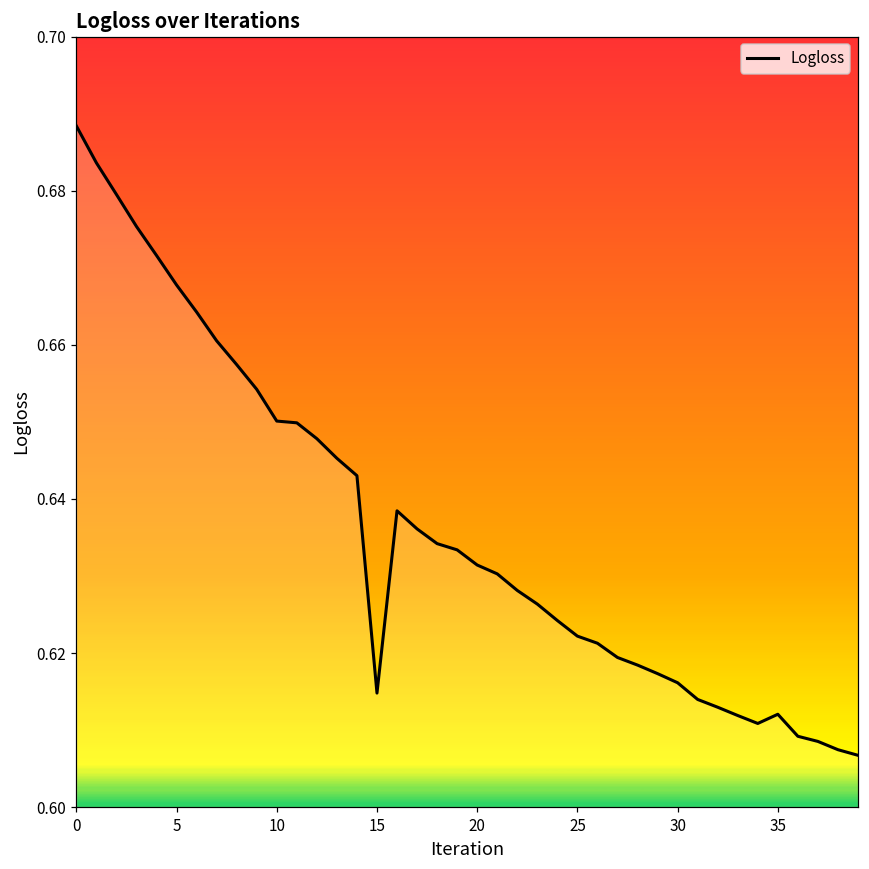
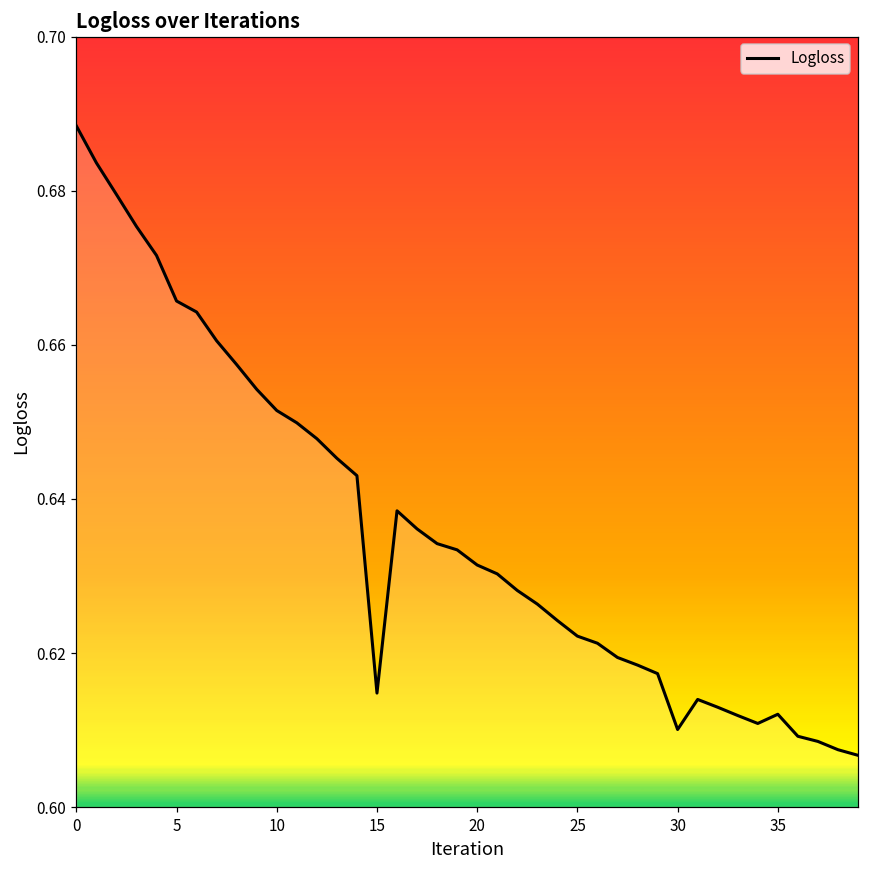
  {
    "0": 0.688,
-   "5": 0.668,
-   "10": 0.650,
+   "5": 0.666,
+   "10": 0.651,
    "15": 0.615,
    "20": 0.631,
    "25": 0.622,
-   "30": 0.616,
+   "30": 0.610,
    "35": 0.612
  }
